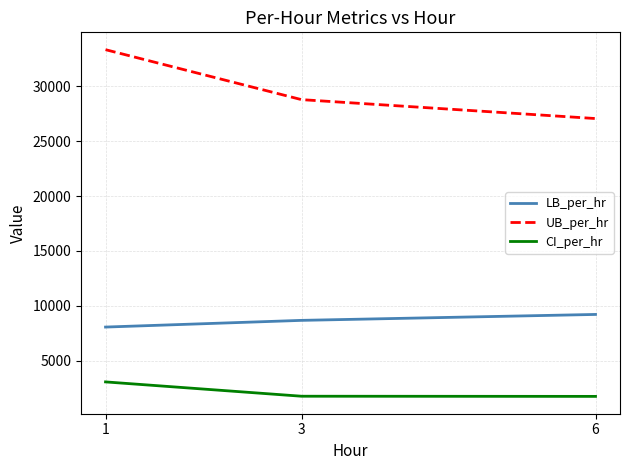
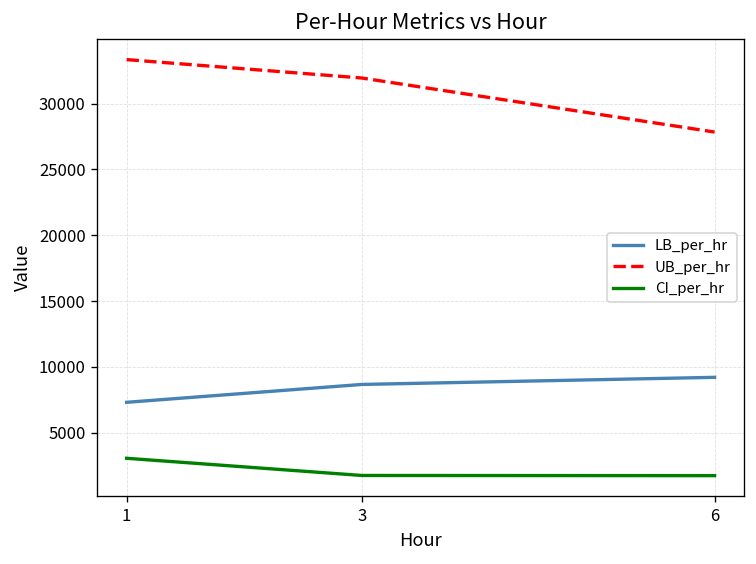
  {
    "LB_per_hr": {
-     "1": 8100,
+     "1": 7300,
      "3": 8700,
      "6": 9200
    },
    "UB_per_hr": {
      "1": 33400,
-     "3": 28800,
-     "6": 27100
+     "3": 32000,
+     "6": 27800
    },
    "CI_per_hr": {
      "1": 3100,
      "3": 1700,
      "6": 1700
    }
  }
